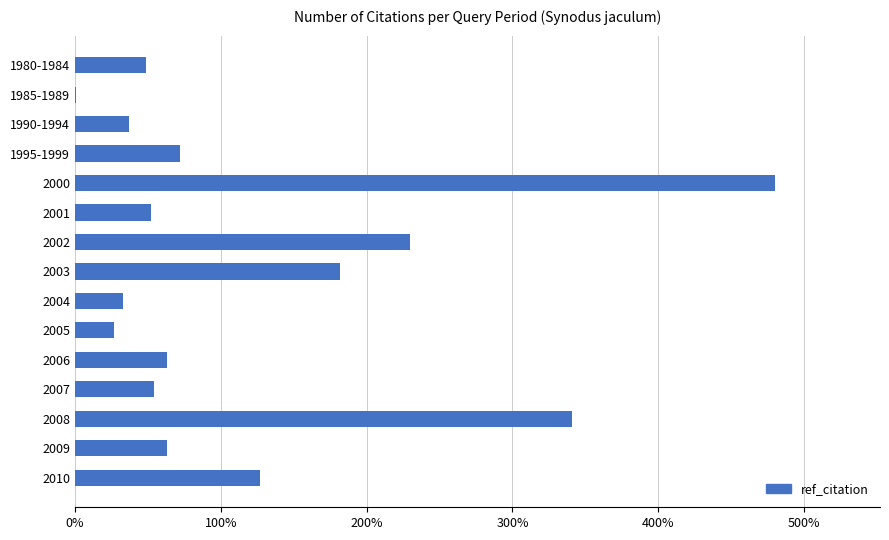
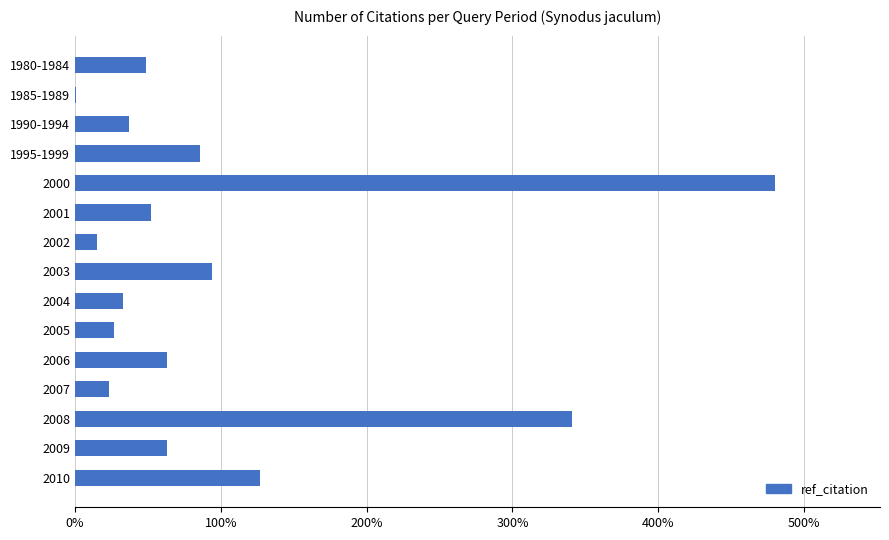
  {
    "1980-1984": "49%",
    "1990-1994": "37%",
-   "1995-1999": "72%",
+   "1995-1999": "86%",
    "2000": "480%",
    "2001": "52%",
-   "2002": "230%",
-   "2003": "182%",
+   "2002": "15%",
+   "2003": "94%",
    "2004": "33%",
    "2005": "27%",
    "2006": "63%",
-   "2007": "54%",
+   "2007": "23%",
    "2008": "341%",
    "2009": "63%",
    "2010": "127%"
  }
